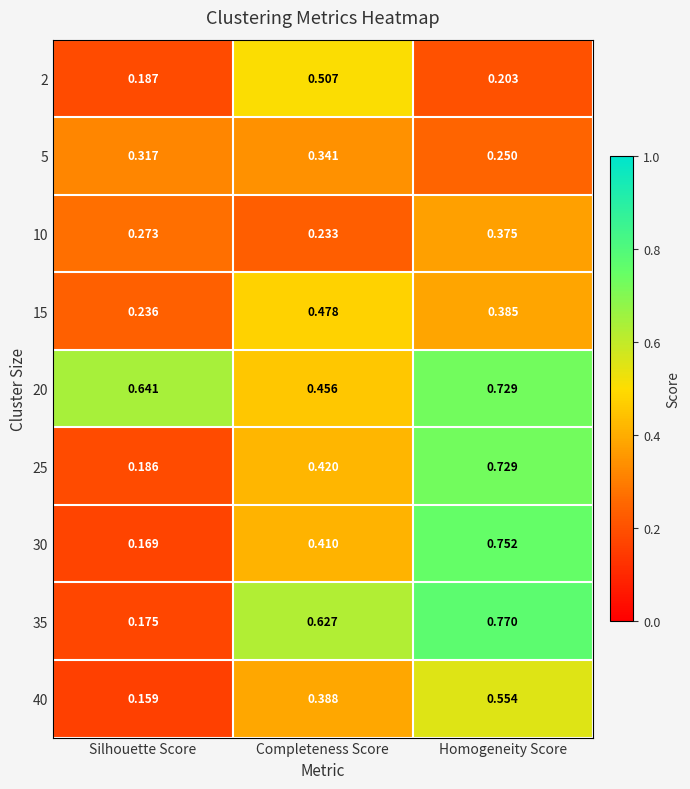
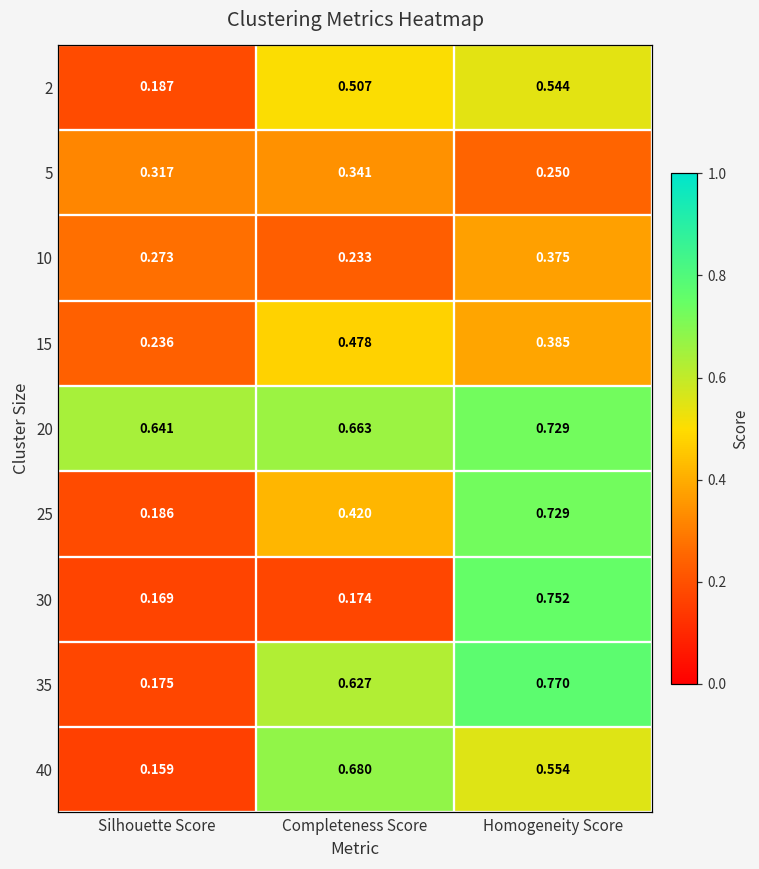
  {
    "2": {
      "Silhouette Score": 0.187,
      "Completeness Score": 0.507,
-     "Homogeneity Score": 0.203
+     "Homogeneity Score": 0.544
    },
    "5": {
      "Silhouette Score": 0.317,
      "Completeness Score": 0.341,
      "Homogeneity Score": 0.250
    },
    "10": {
      "Silhouette Score": 0.273,
      "Completeness Score": 0.233,
      "Homogeneity Score": 0.375
    },
    "15": {
      "Silhouette Score": 0.236,
      "Completeness Score": 0.478,
      "Homogeneity Score": 0.385
    },
    "20": {
      "Silhouette Score": 0.641,
-     "Completeness Score": 0.456,
+     "Completeness Score": 0.663,
      "Homogeneity Score": 0.729
    },
    "25": {
      "Silhouette Score": 0.186,
      "Completeness Score": 0.420,
      "Homogeneity Score": 0.729
    },
    "30": {
      "Silhouette Score": 0.169,
-     "Completeness Score": 0.410,
+     "Completeness Score": 0.174,
      "Homogeneity Score": 0.752
    },
    "35": {
      "Silhouette Score": 0.175,
      "Completeness Score": 0.627,
      "Homogeneity Score": 0.770
    },
    "40": {
      "Silhouette Score": 0.159,
-     "Completeness Score": 0.388,
+     "Completeness Score": 0.680,
      "Homogeneity Score": 0.554
    }
  }
